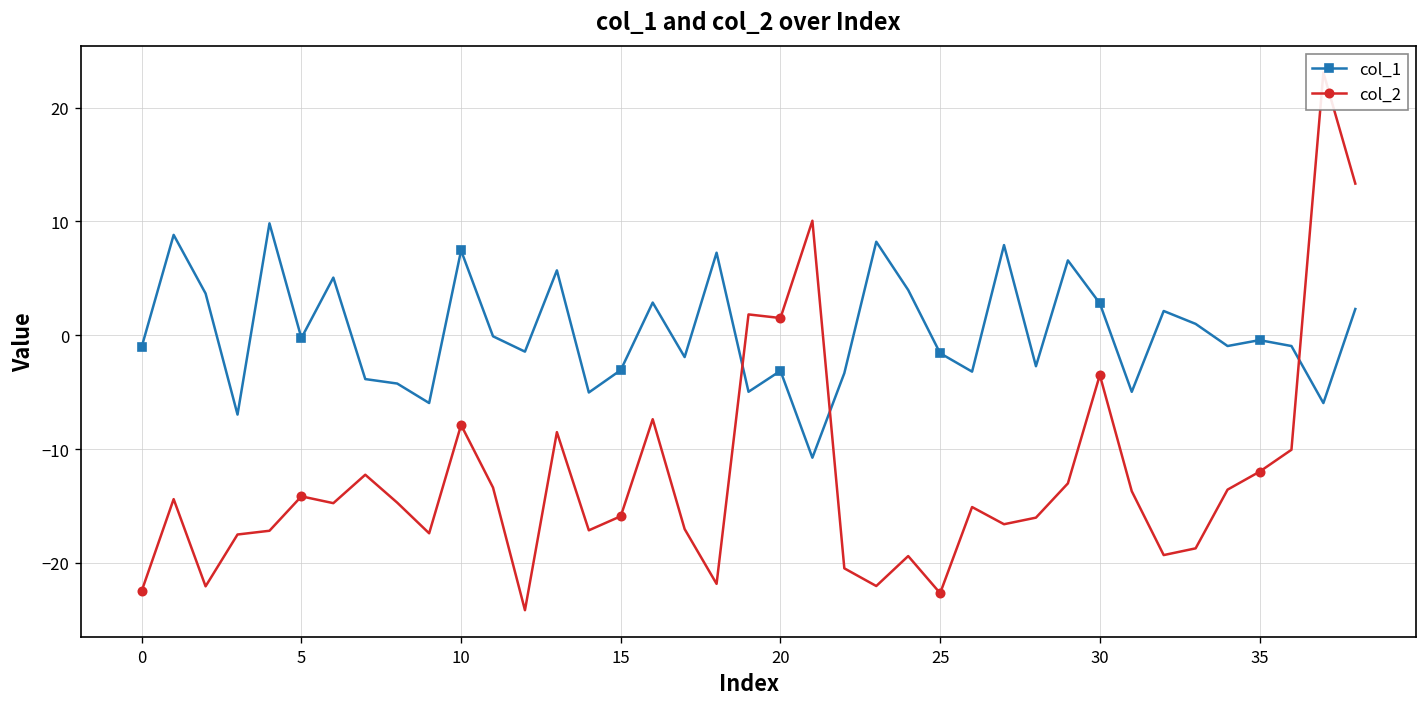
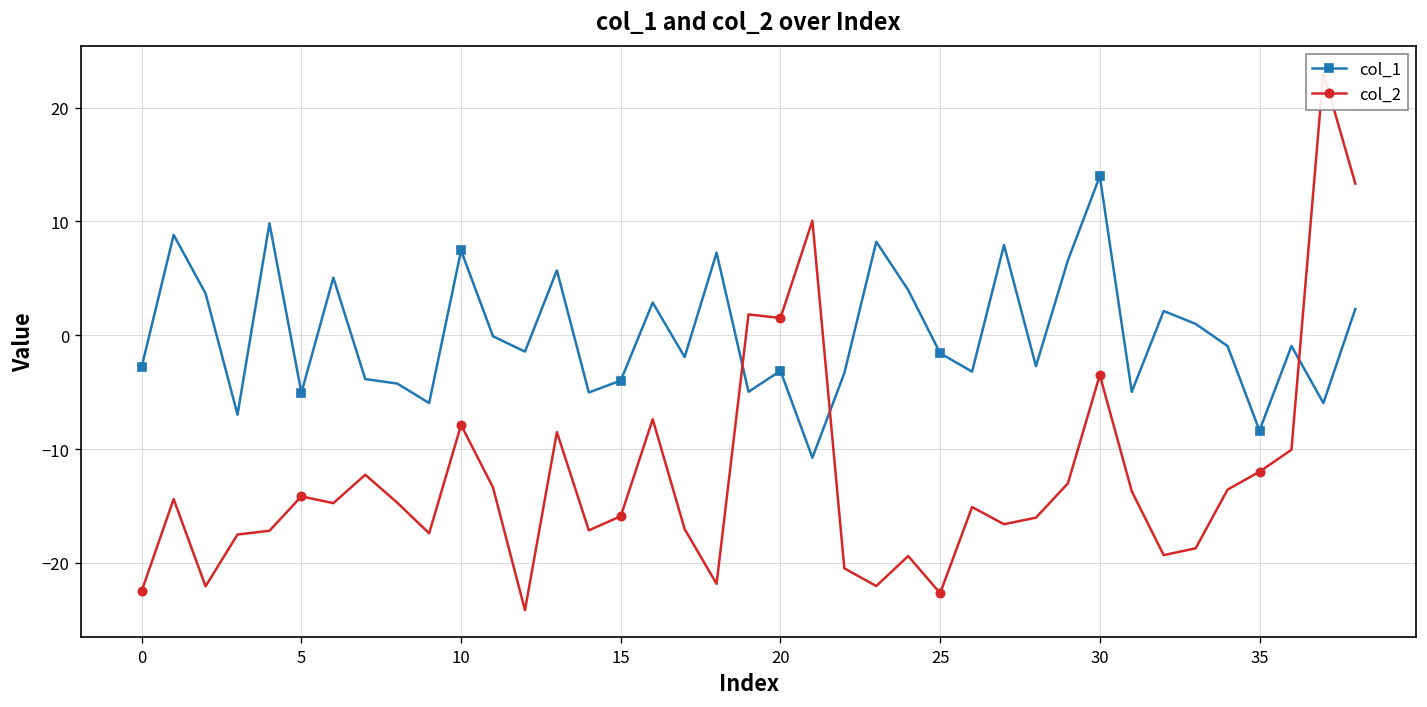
  {
    "col_1": {
-     "0": -1,
-     "5": 0,
+     "0": -3,
+     "5": -5,
      "10": 7,
-     "15": -3,
+     "15": -4,
      "20": -3,
      "25": -2,
-     "30": 3,
-     "35": 0
+     "30": 14,
+     "35": -8
    },
    "col_2": {
      "0": -22,
      "5": -14,
      "10": -8,
      "15": -16,
      "20": 2,
      "25": -23,
      "30": -3,
      "35": -12
    }
  }
